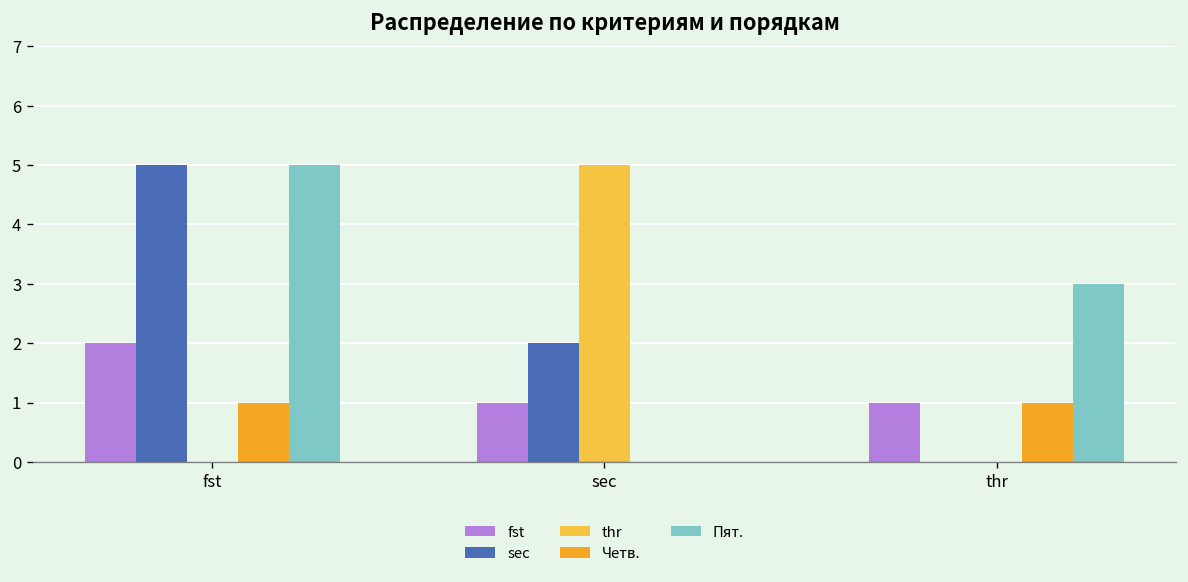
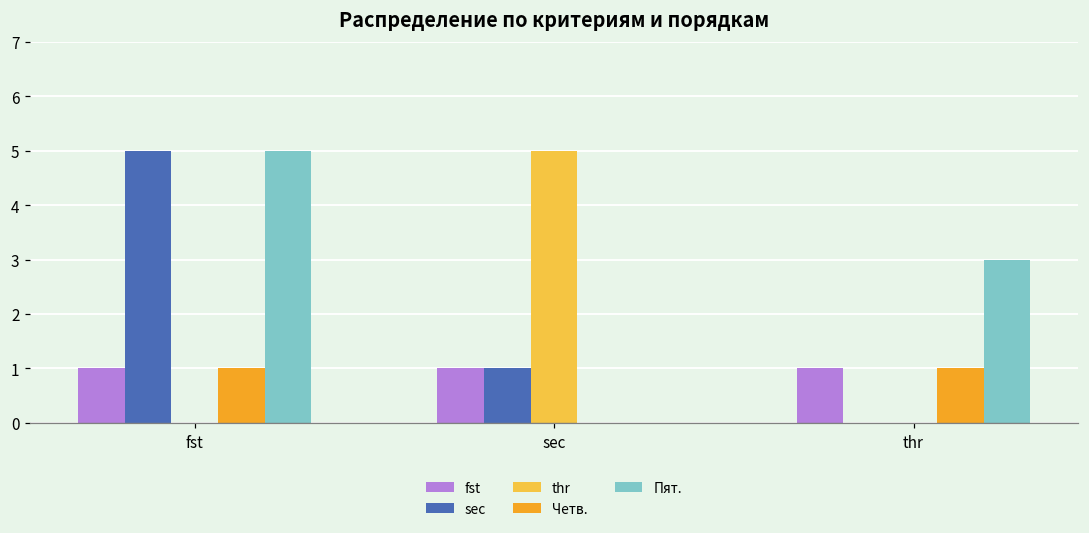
  {
    "fst": {
-     "fst": 2,
+     "fst": 1,
      "sec": 1,
      "thr": 1
    },
    "sec": {
      "fst": 5,
-     "sec": 2,
+     "sec": 1,
      "thr": 0
    },
    "Пят.": {
      "fst": 5,
      "sec": 0,
      "thr": 3
    }
  }
